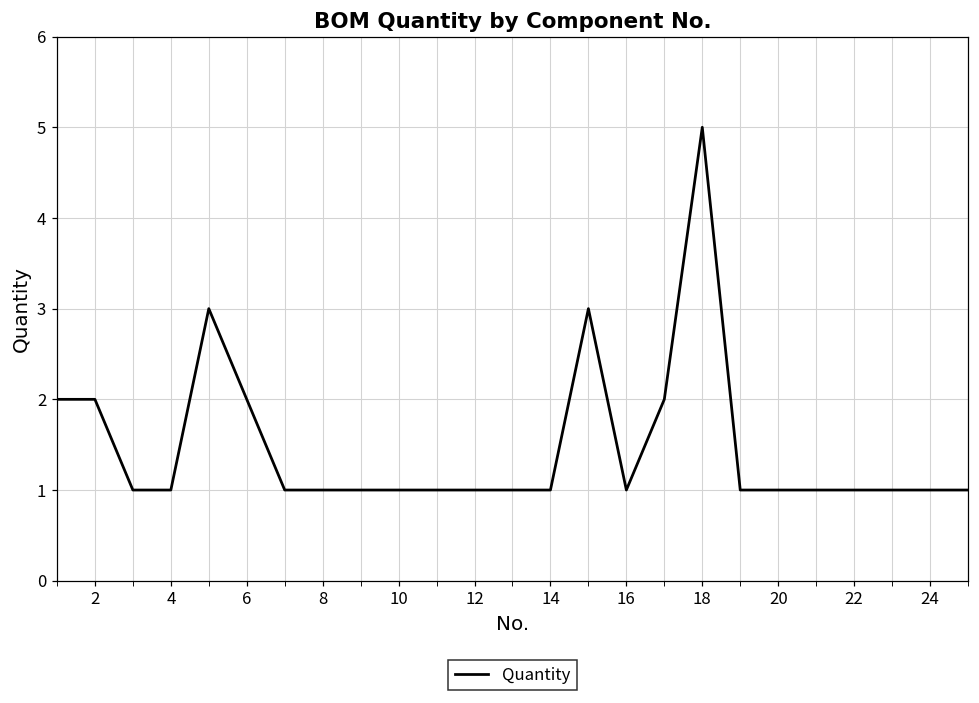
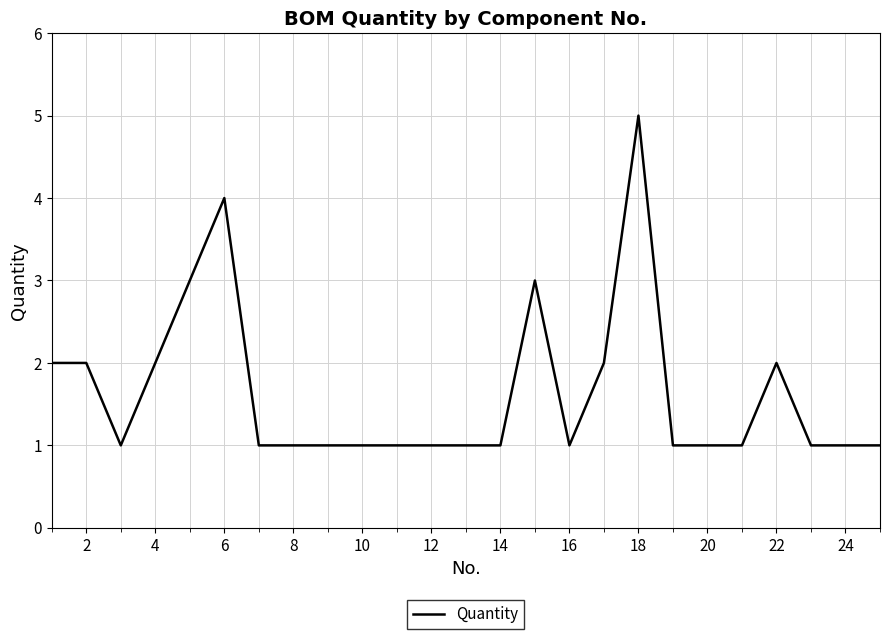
  {
    "2": 2,
-   "4": 1,
-   "6": 2,
+   "4": 2,
+   "6": 4,
    "8": 1,
    "10": 1,
    "12": 1,
    "14": 1,
    "16": 1,
    "18": 5,
    "20": 1,
-   "22": 1,
+   "22": 2,
    "24": 1
  }
